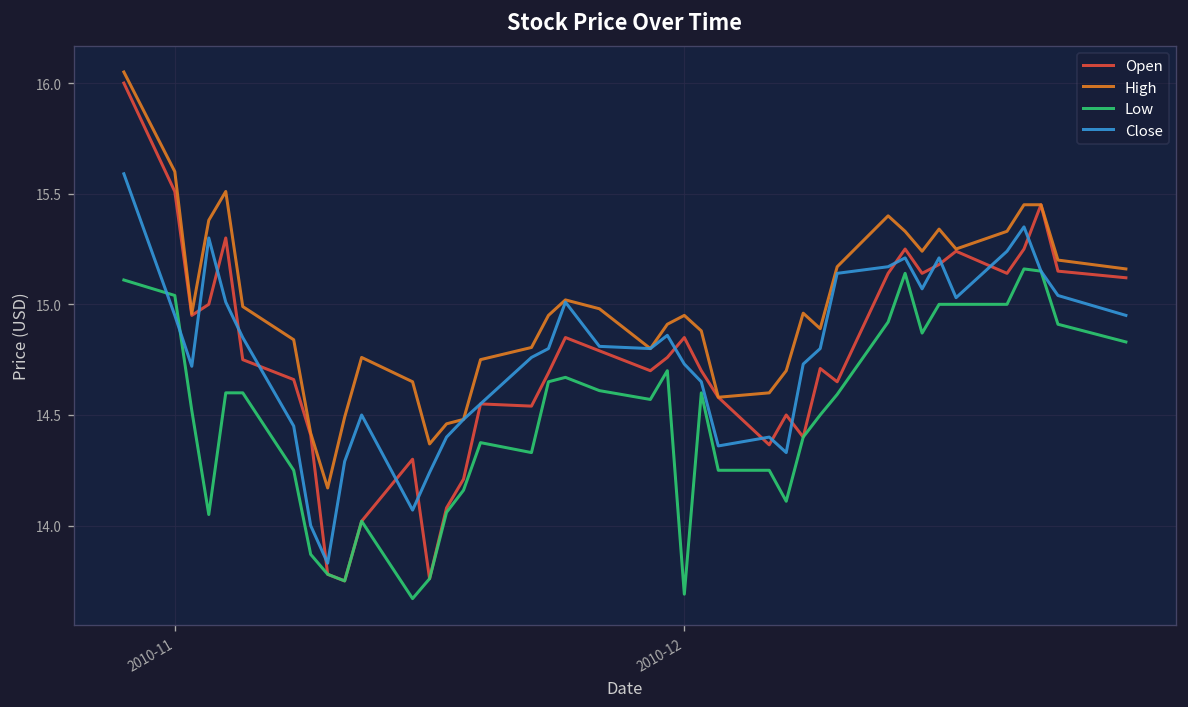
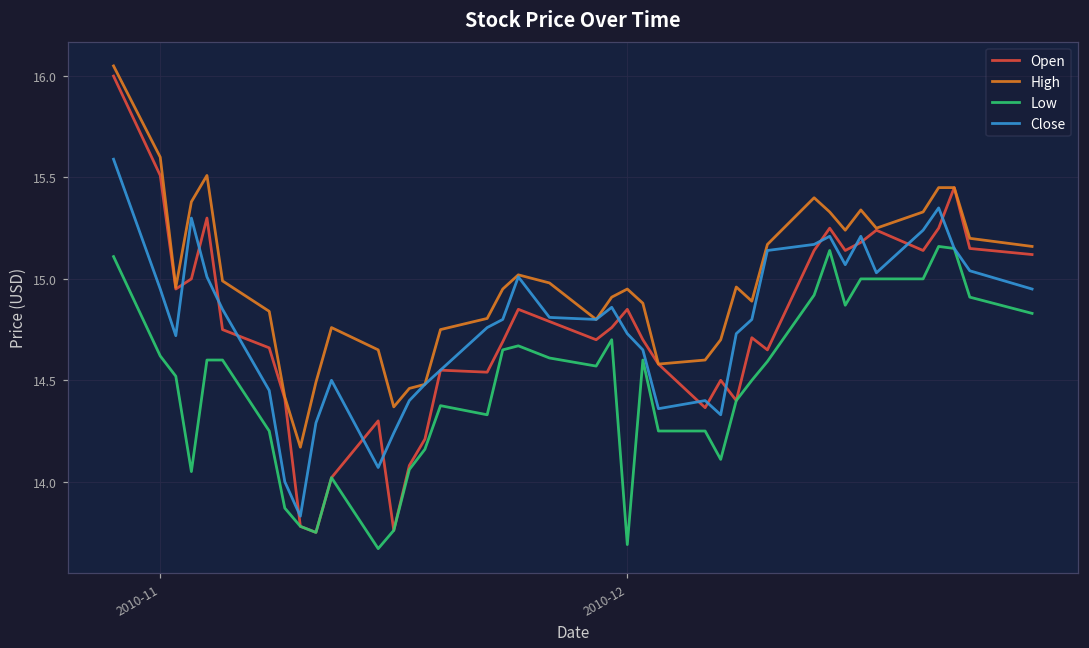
  {
    "Low": {
-     "2010-11": 15.04,
+     "2010-11": 14.62,
      "2010-12": 13.69
    },
    "Close": {
      "2010-11": 14.95,
      "2010-12": 14.73
    }
  }
